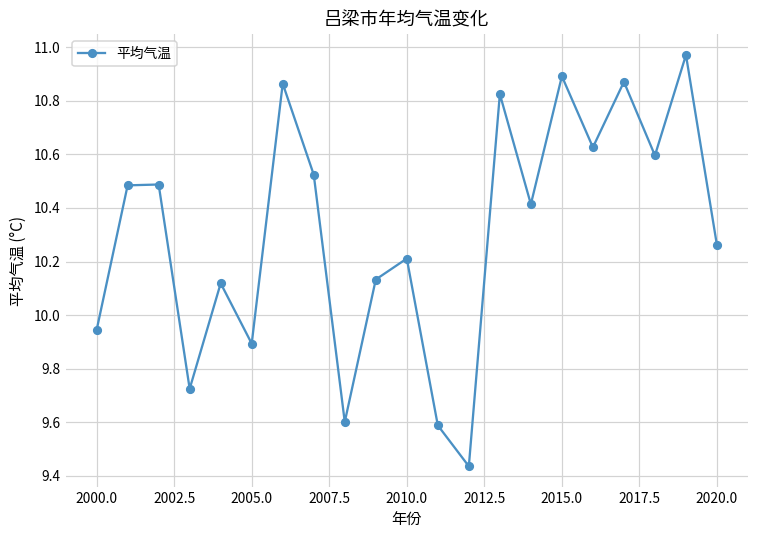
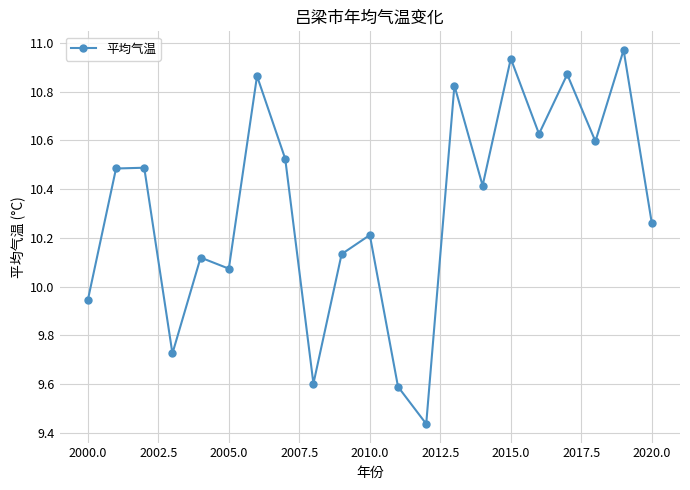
  {
    "2000.0": 9.94,
-   "2005.0": 9.89,
+   "2005.0": 10.07,
    "2010.0": 10.21,
-   "2015.0": 10.89,
+   "2015.0": 10.94,
    "2020.0": 10.26
  }
